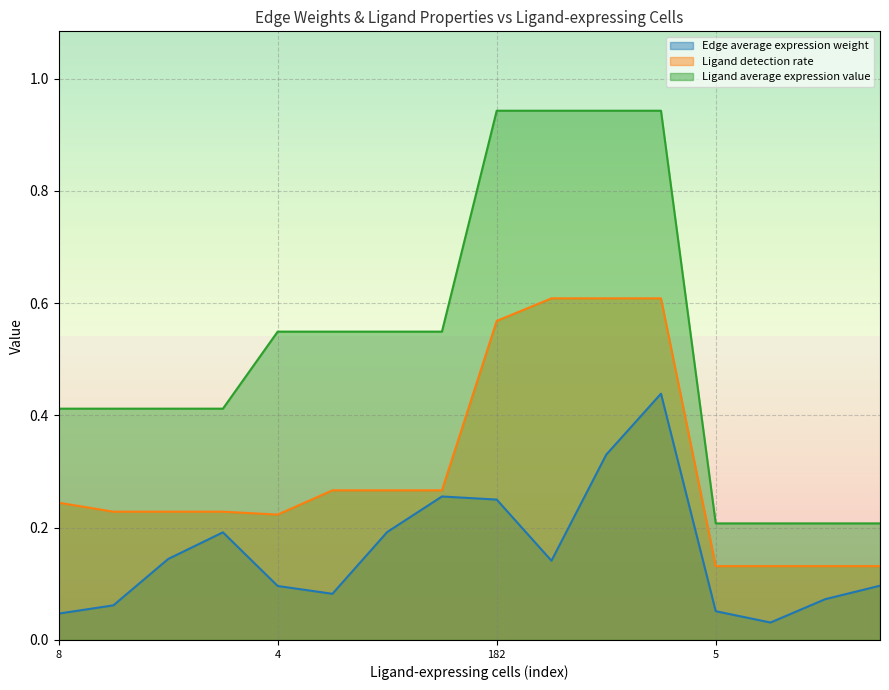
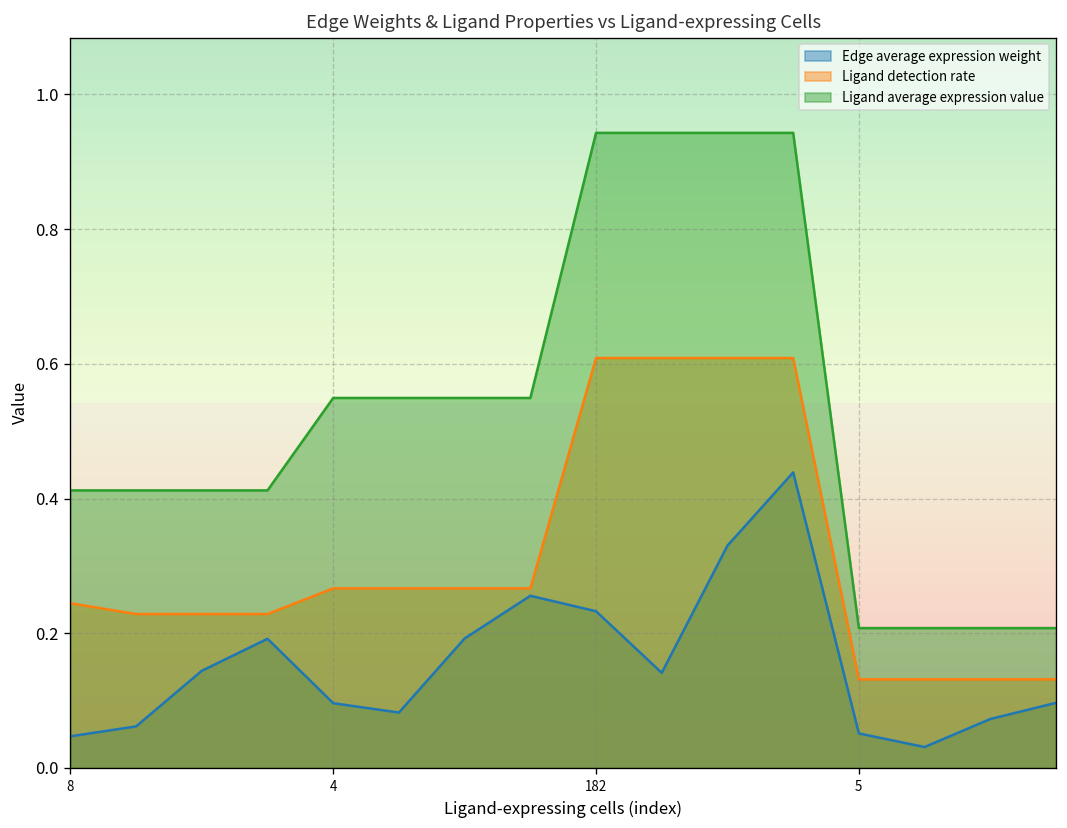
  {
    "Edge average expression weight": {
      "8": 0.05,
      "4": 0.10,
-     "182": 0.25
+     "182": 0.23
    },
    "Ligand detection rate": {
      "8": 0.24,
-     "4": 0.22,
-     "182": 0.57
+     "4": 0.27,
+     "182": 0.61
    },
    "Ligand average expression value": {
      "8": 0.41,
      "4": 0.55,
      "182": 0.94
    }
  }
